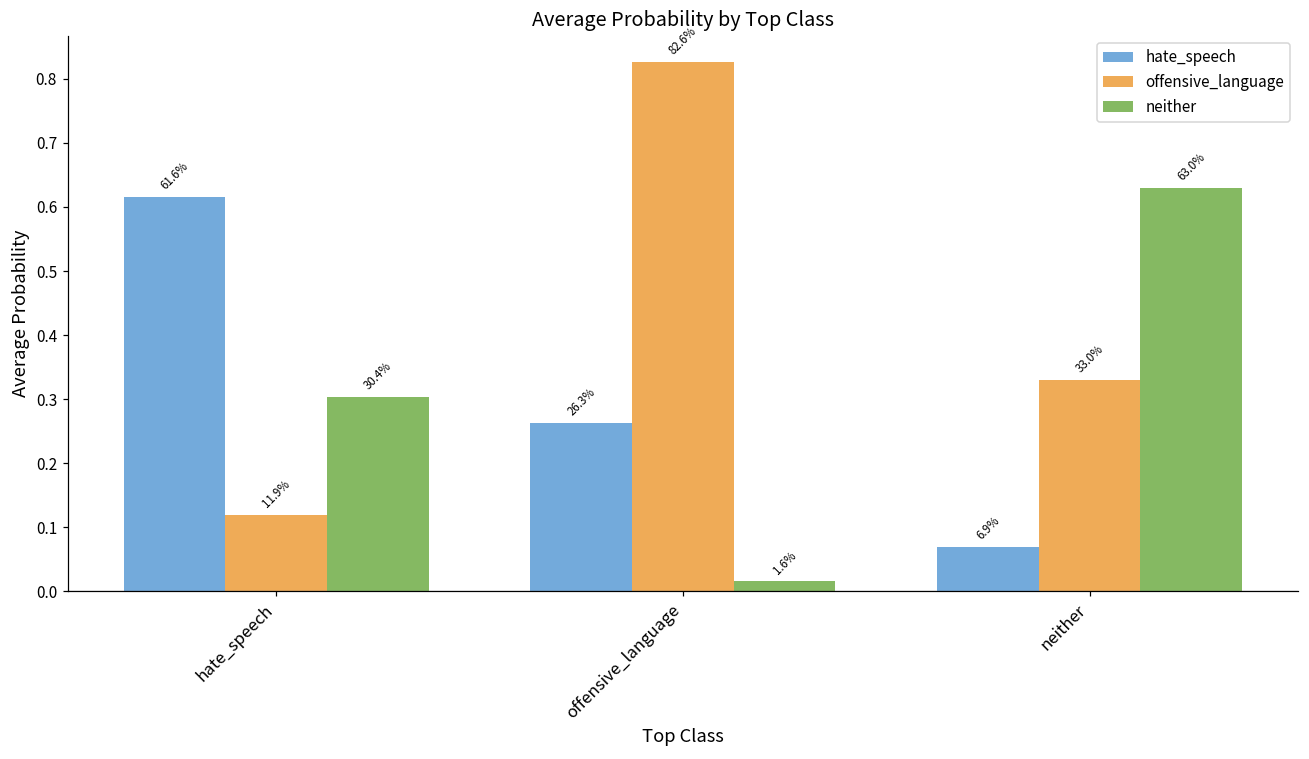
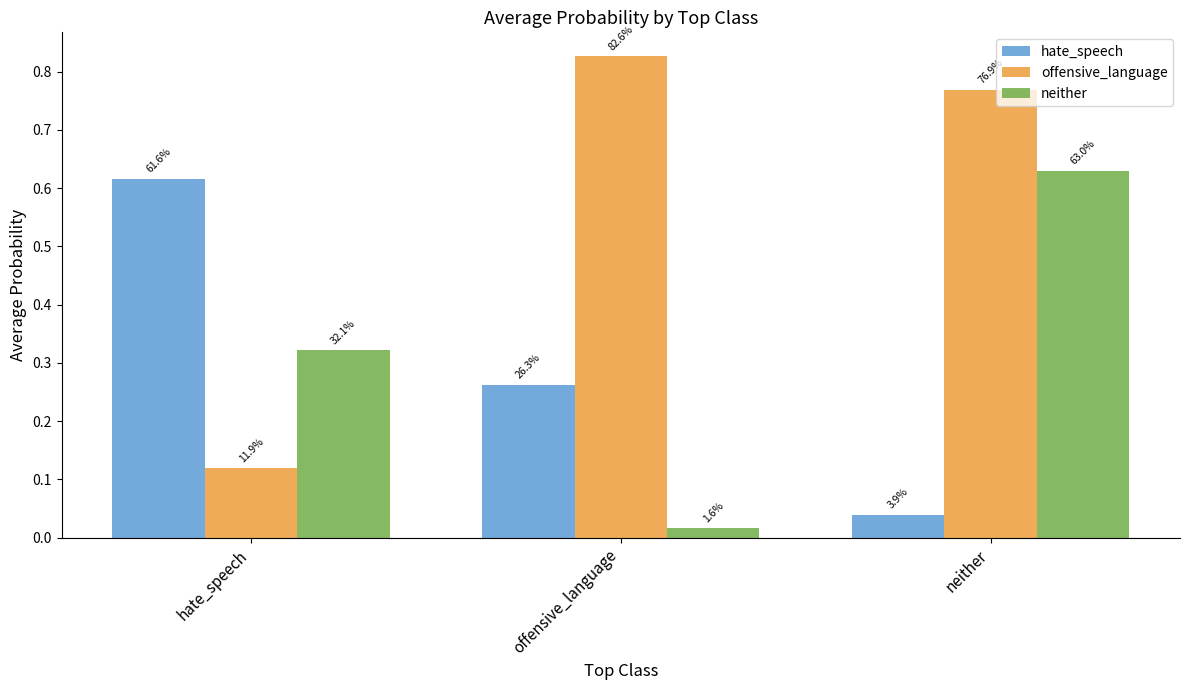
  {
    "hate_speech": {
      "hate_speech": "61.6%",
      "offensive_language": "26.3%",
-     "neither": "6.9%"
+     "neither": "3.9%"
    },
    "offensive_language": {
-     "neither": "0.33"
+     "neither": "0.77"
    },
    "neither": {
-     "hate_speech": "30.4%",
+     "hate_speech": "32.1%",
      "offensive_language": "1.6%",
      "neither": "63.0%"
    }
  }
